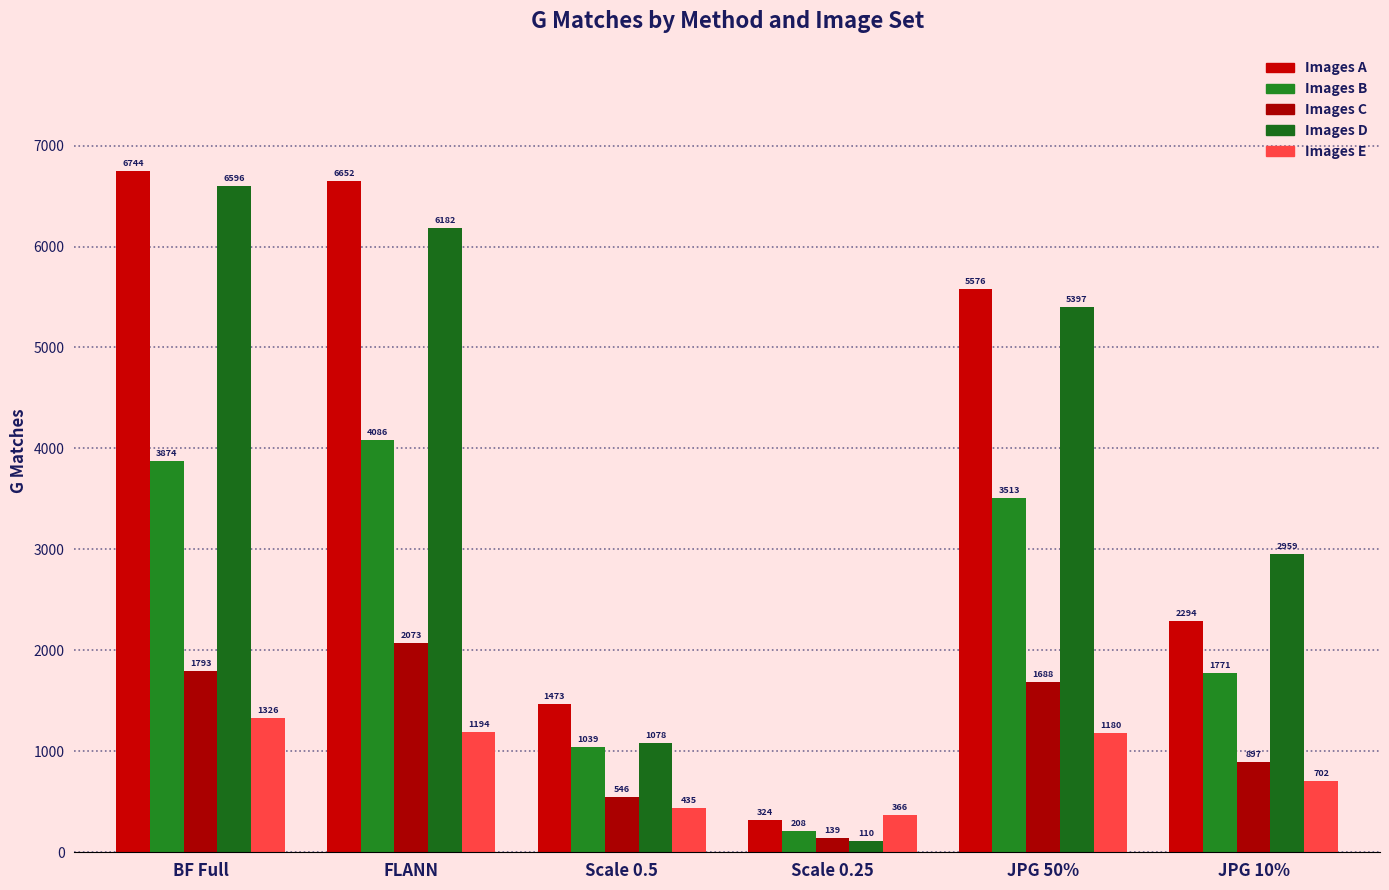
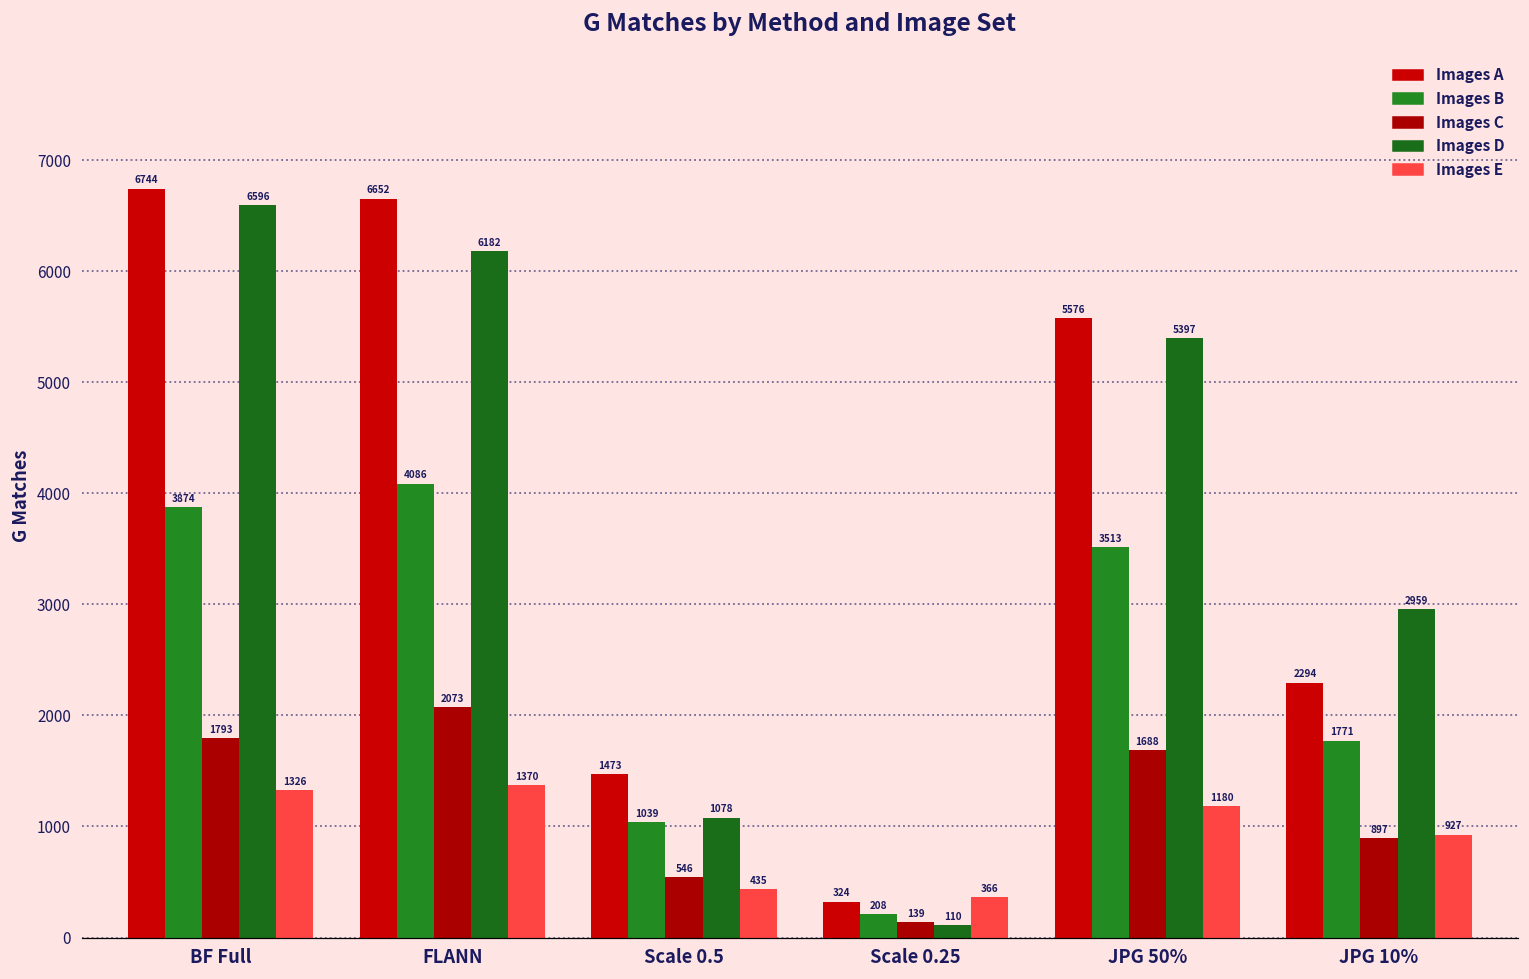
  {
    "Images E": {
      "BF Full": 1326,
-     "FLANN": 1194,
+     "FLANN": 1370,
      "Scale 0.5": 435,
      "Scale 0.25": 366,
      "JPG 50%": 1180,
-     "JPG 10%": 702
+     "JPG 10%": 927
    }
  }
